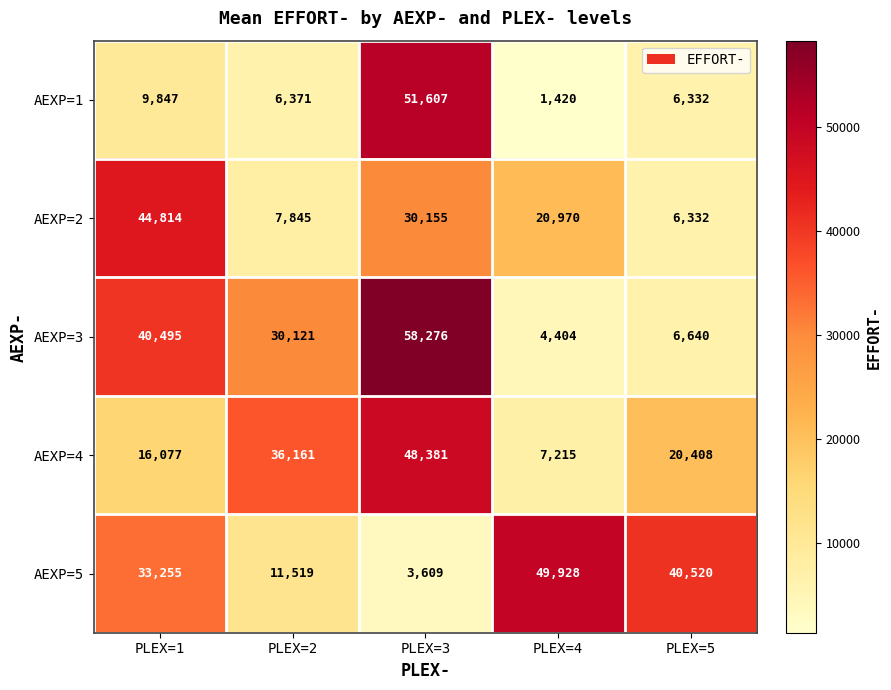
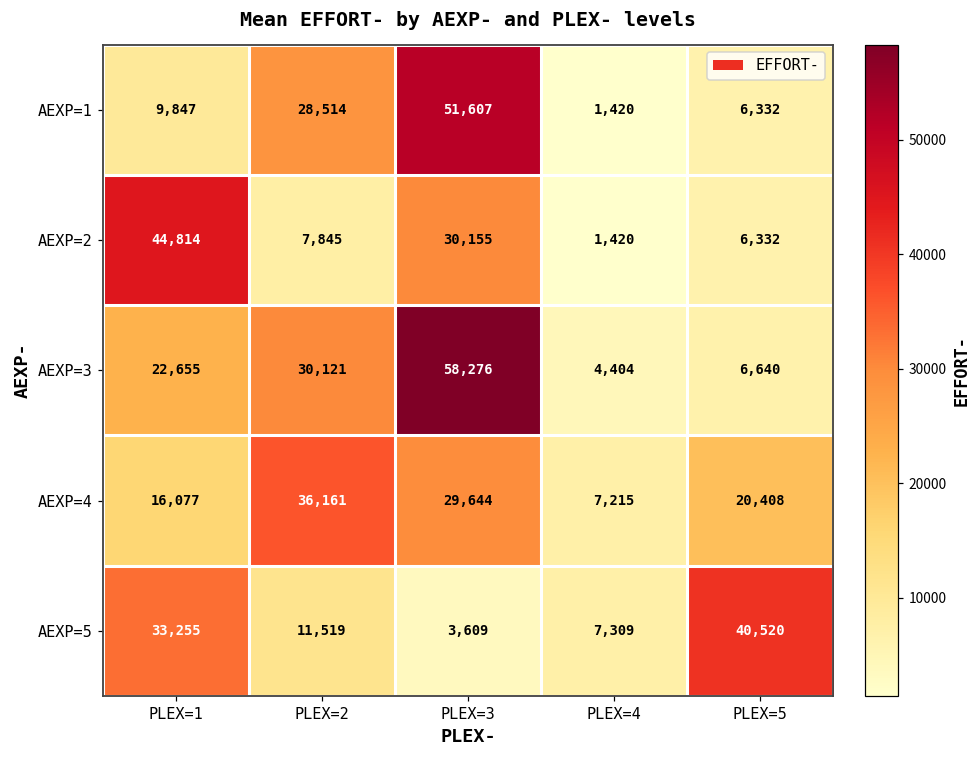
  {
    "AEXP=1": {
      "PLEX=1": "9,847",
-     "PLEX=2": "6,371",
+     "PLEX=2": "28,514",
      "PLEX=3": "51,607",
      "PLEX=4": "1,420",
      "PLEX=5": "6,332"
    },
    "AEXP=2": {
      "PLEX=1": "44,814",
      "PLEX=2": "7,845",
      "PLEX=3": "30,155",
-     "PLEX=4": "20,970",
+     "PLEX=4": "1,420",
      "PLEX=5": "6,332"
    },
    "AEXP=3": {
-     "PLEX=1": "40,495",
+     "PLEX=1": "22,655",
      "PLEX=2": "30,121",
      "PLEX=3": "58,276",
      "PLEX=4": "4,404",
      "PLEX=5": "6,640"
    },
    "AEXP=4": {
      "PLEX=1": "16,077",
      "PLEX=2": "36,161",
-     "PLEX=3": "48,381",
+     "PLEX=3": "29,644",
      "PLEX=4": "7,215",
      "PLEX=5": "20,408"
    },
    "AEXP=5": {
      "PLEX=1": "33,255",
      "PLEX=2": "11,519",
      "PLEX=3": "3,609",
-     "PLEX=4": "49,928",
+     "PLEX=4": "7,309",
      "PLEX=5": "40,520"
    }
  }
